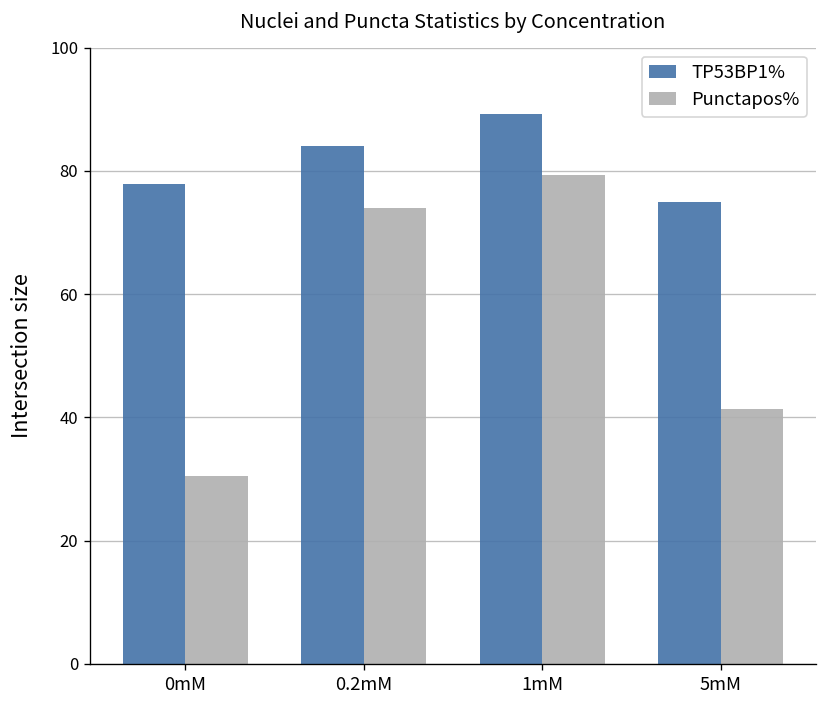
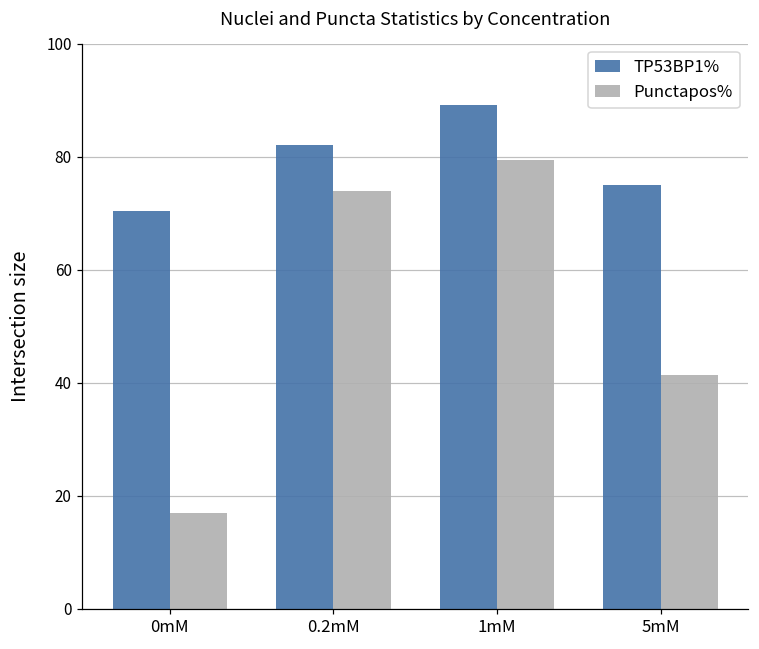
  {
    "TP53BP1%": {
-     "0mM": 78,
-     "0.2mM": 84,
+     "0mM": 70,
+     "0.2mM": 82,
      "1mM": 89,
      "5mM": 75
    },
    "Punctapos%": {
-     "0mM": 30,
+     "0mM": 17,
      "0.2mM": 74,
      "1mM": 79,
      "5mM": 41
    }
  }
